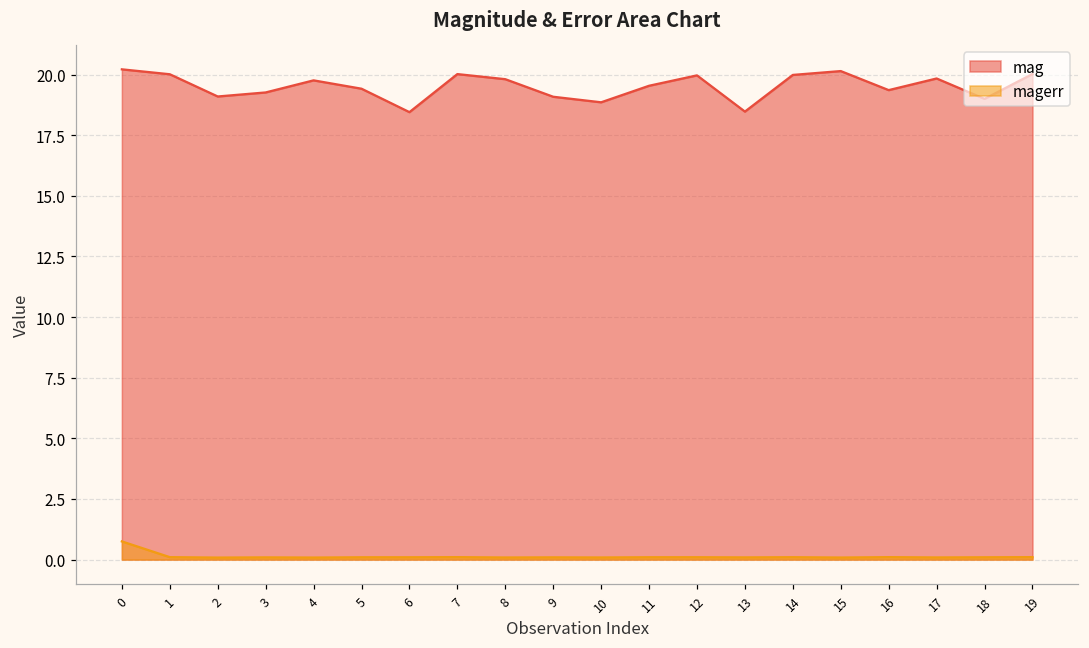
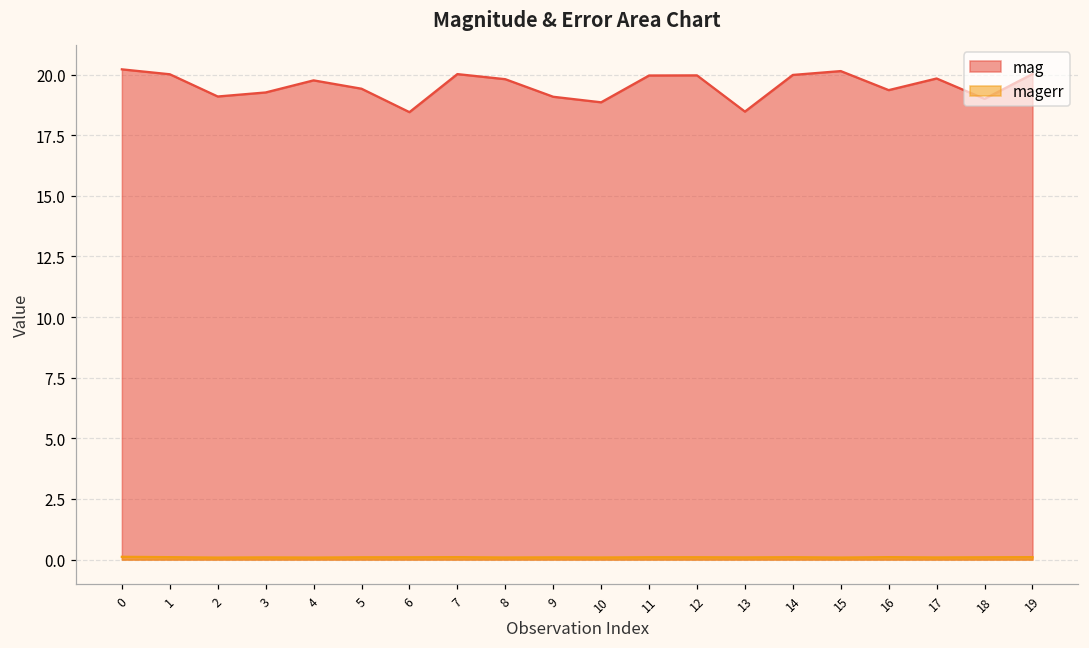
  {
    "mag": {
      "0": 20.2,
      "1": 20.0,
      "2": 19.1,
      "3": 19.3,
      "4": 19.8,
      "5": 19.4,
      "6": 18.5,
      "7": 20.0,
      "8": 19.8,
      "9": 19.1,
      "10": 18.9,
-     "11": 19.5,
+     "11": 20.0,
      "12": 20.0,
      "13": 18.5,
      "14": 20.0,
      "15": 20.1,
      "16": 19.4,
      "17": 19.8
    },
    "magerr": {
-     "0": 0.7,
+     "0": 0.1,
      "1": 0.1,
      "2": 0.1,
      "3": 0.1,
      "4": 0.1,
      "5": 0.1,
      "6": 0.1,
      "7": 0.1,
      "8": 0.1,
      "9": 0.1,
      "10": 0.1,
      "11": 0.1,
      "12": 0.1,
      "13": 0.1,
      "14": 0.1,
      "15": 0.1,
      "16": 0.1,
      "17": 0.1,
      "18": 0.1,
      "19": 0.1
    }
  }
